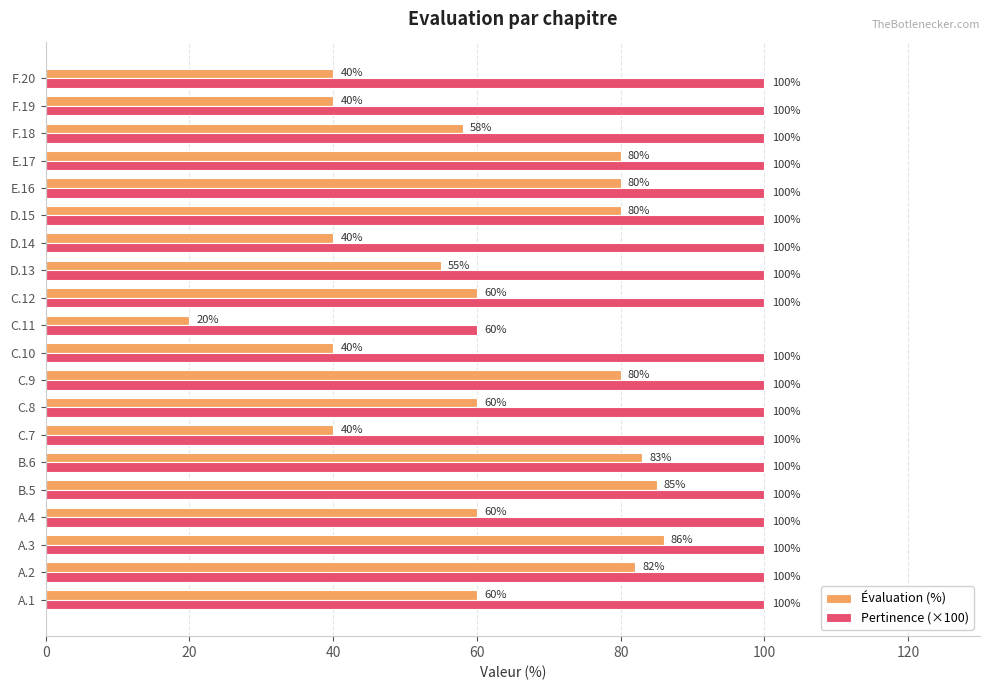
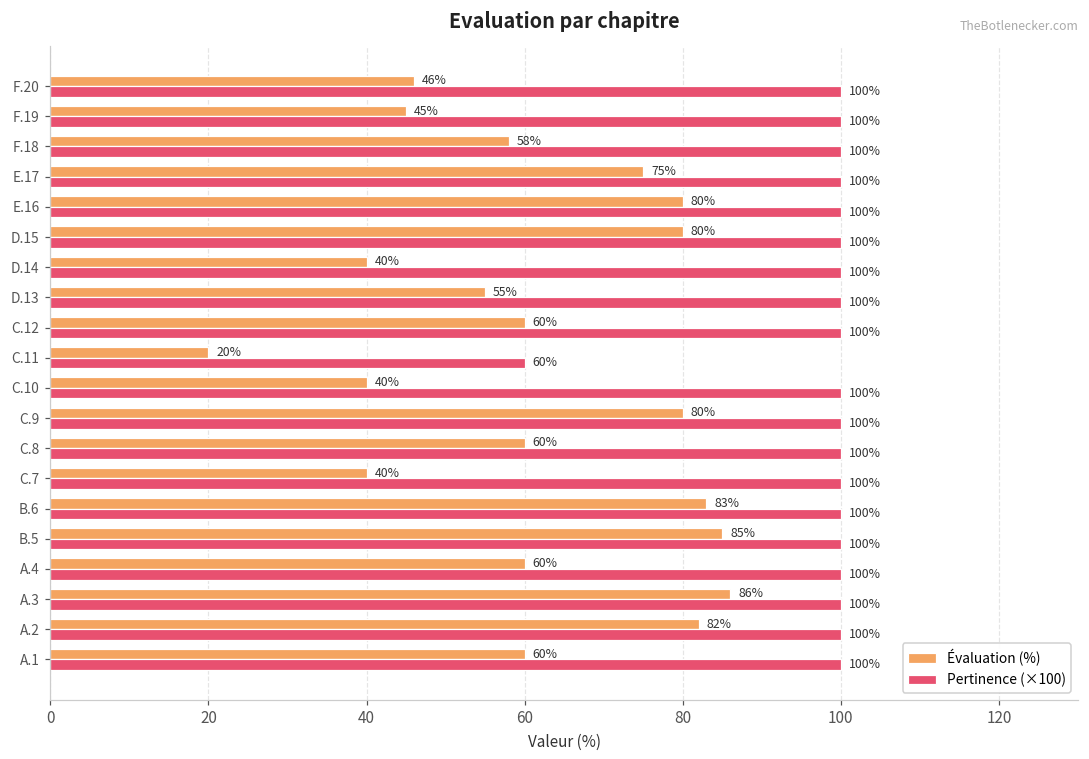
  {
    "Évaluation (%)": {
-     "F.20": "40%",
-     "F.19": "40%",
+     "F.20": "46%",
+     "F.19": "45%",
      "F.18": "58%",
-     "E.17": "80%",
+     "E.17": "75%",
      "E.16": "80%",
      "D.15": "80%",
      "D.14": "40%",
      "D.13": "55%",
      "C.12": "60%",
      "C.11": "20%",
      "C.10": "40%",
      "C.9": "80%",
      "C.8": "60%",
      "C.7": "40%",
      "B.6": "83%",
      "B.5": "85%",
      "A.4": "60%",
      "A.3": "86%",
      "A.2": "82%",
      "A.1": "60%"
    },
    "Pertinence (×100)": {
      "F.20": "100%",
      "F.19": "100%",
      "F.18": "100%",
      "E.17": "100%",
      "E.16": "100%",
      "D.15": "100%",
      "D.14": "100%",
      "D.13": "100%",
      "C.12": "100%",
      "C.11": "60%",
      "C.10": "100%",
      "C.9": "100%",
      "C.8": "100%",
      "C.7": "100%",
      "B.6": "100%",
      "B.5": "100%",
      "A.4": "100%",
      "A.3": "100%",
      "A.2": "100%",
      "A.1": "100%"
    }
  }
